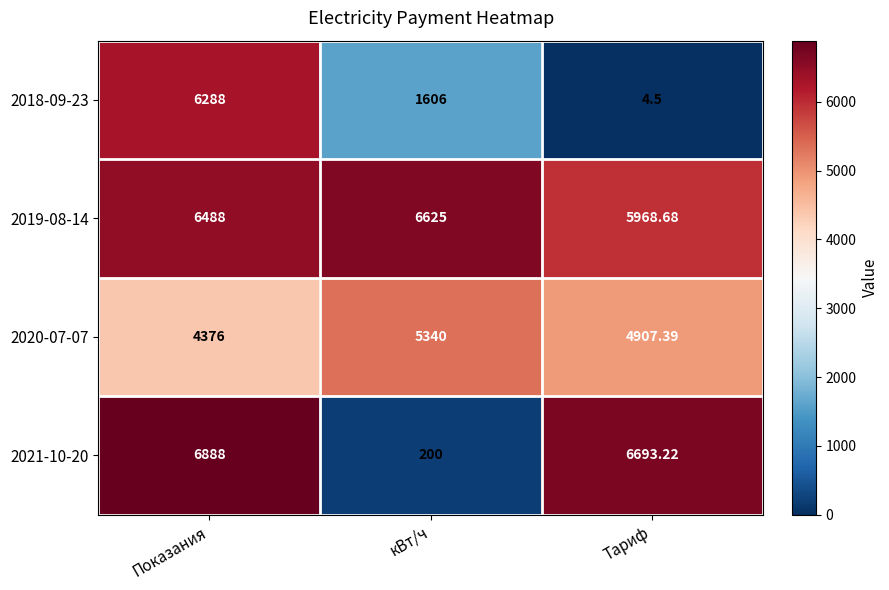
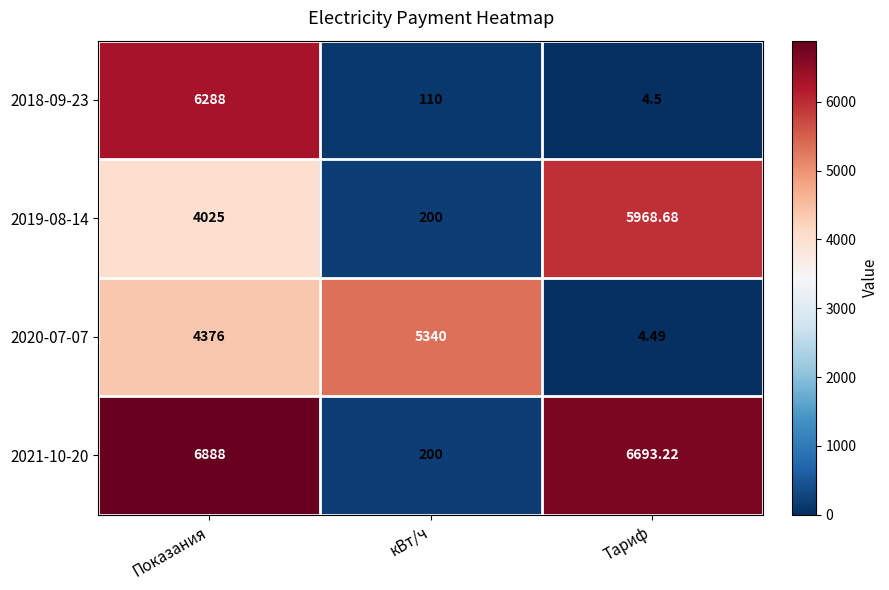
  {
    "2018-09-23": {
      "Показания": 6288,
-     "кВт/ч": 1606,
+     "кВт/ч": 110,
      "Тариф": 4.5
    },
    "2019-08-14": {
-     "Показания": 6488,
-     "кВт/ч": 6625,
+     "Показания": 4025,
+     "кВт/ч": 200,
      "Тариф": 5968.68
    },
    "2020-07-07": {
      "Показания": 4376,
      "кВт/ч": 5340,
-     "Тариф": 4907.39
+     "Тариф": 4.49
    },
    "2021-10-20": {
      "Показания": 6888,
      "кВт/ч": 200,
      "Тариф": 6693.22
    }
  }
